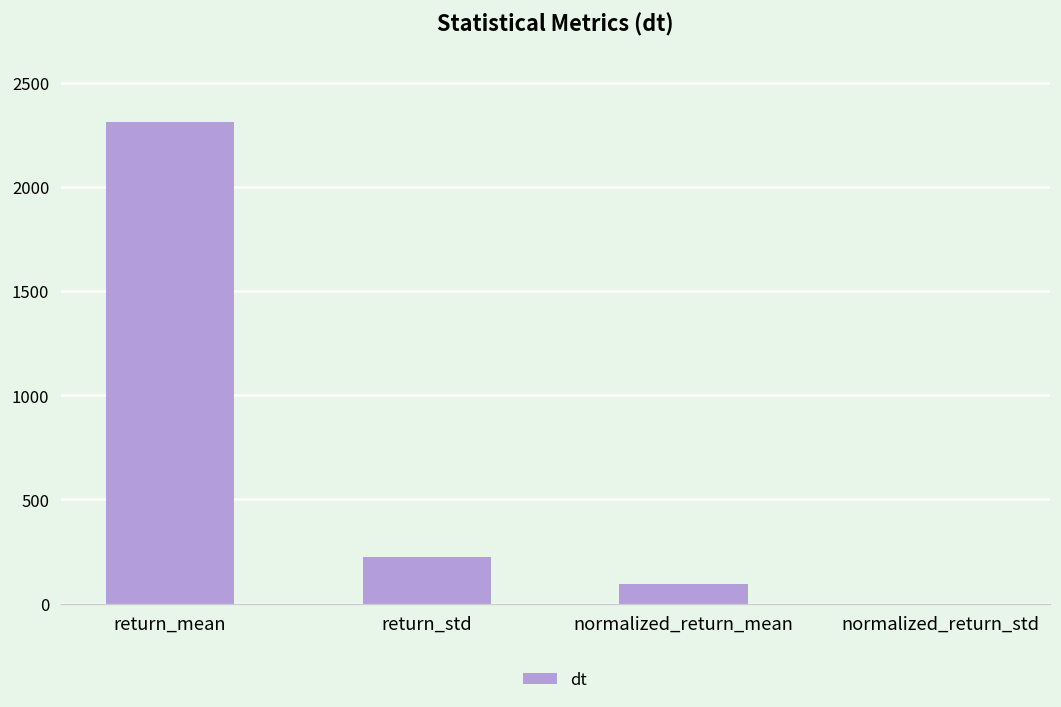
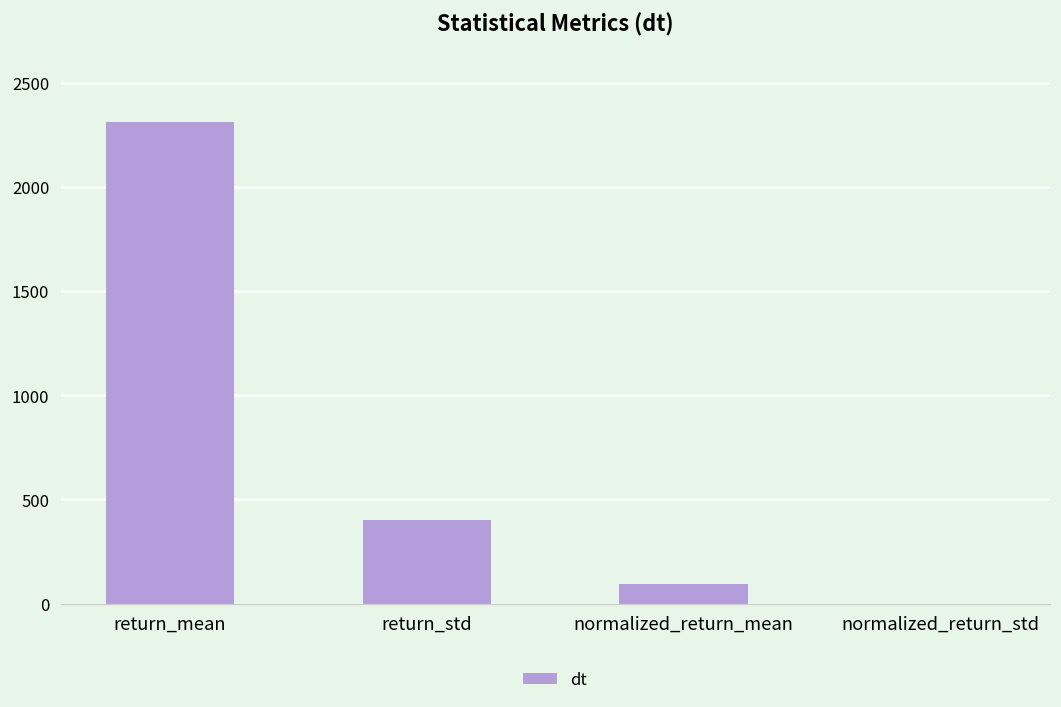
  {
    "return_mean": 2310,
-   "return_std": 220,
+   "return_std": 400,
    "normalized_return_mean": 90
  }
